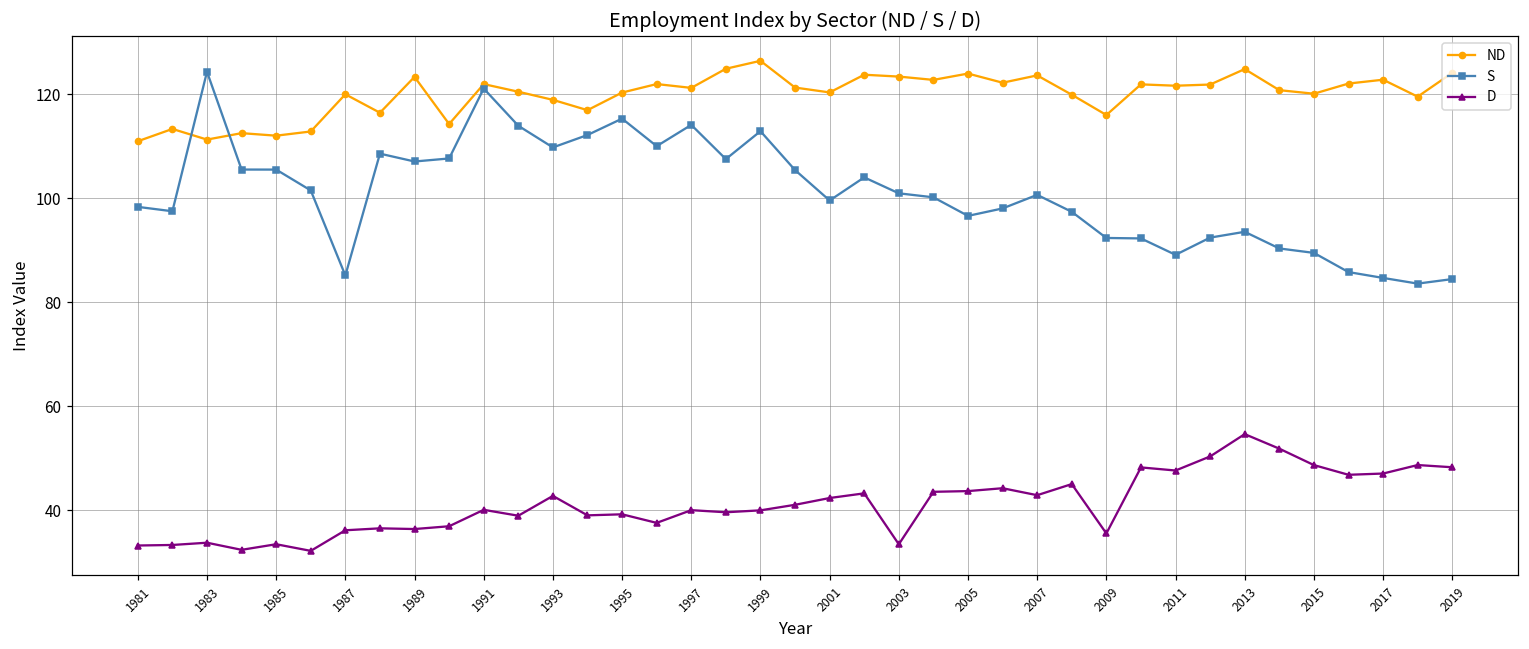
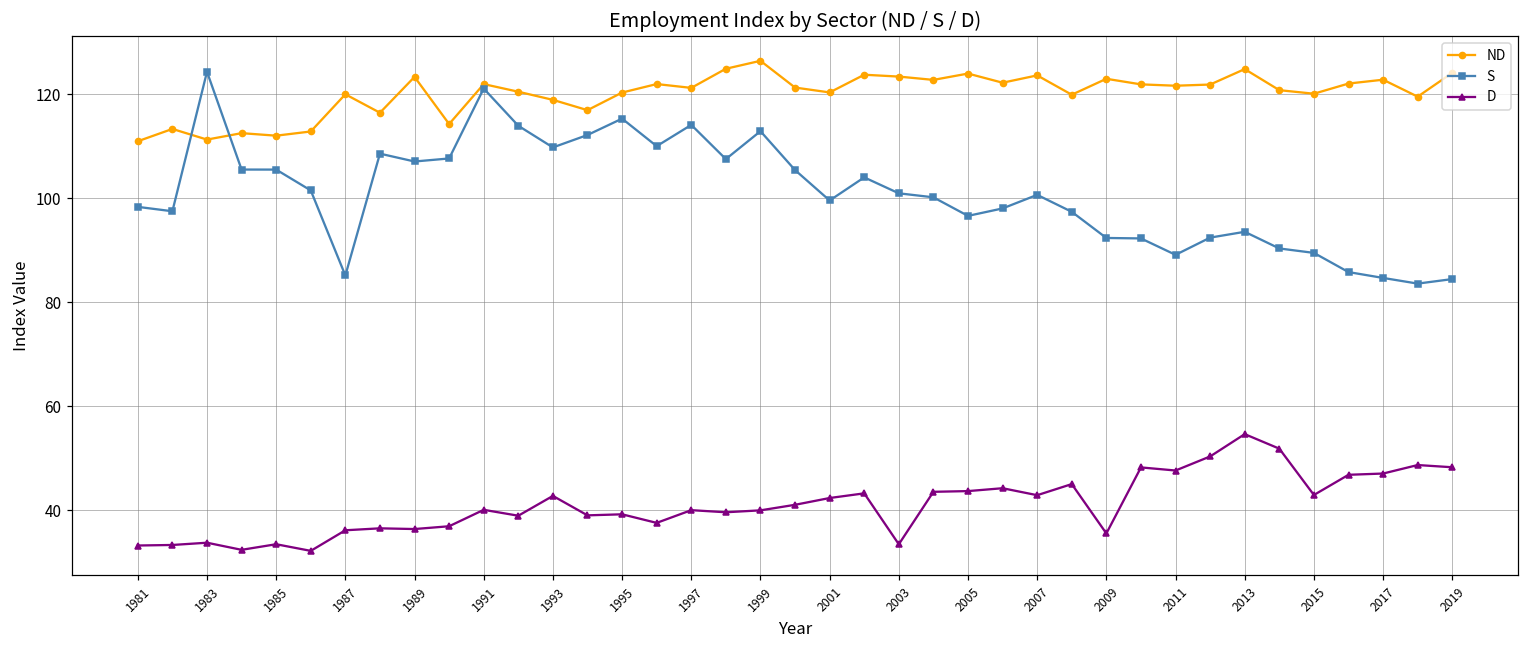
  {
    "ND": {
      "1981": 111,
      "1983": 111,
      "1985": 112,
      "1987": 120,
      "1989": 123,
      "1991": 122,
      "1993": 119,
      "1995": 120,
      "1997": 121,
      "1999": 126,
      "2001": 120,
      "2003": 123,
      "2005": 124,
      "2007": 124,
-     "2009": 116,
+     "2009": 123,
      "2011": 122,
      "2013": 125,
      "2015": 120,
      "2017": 123
    },
    "S": {
      "1981": 98,
      "1983": 124,
      "1985": 106,
      "1987": 85,
      "1989": 107,
      "1991": 121,
      "1993": 110,
      "1995": 115,
      "1997": 114,
      "1999": 113,
      "2001": 100,
      "2003": 101,
      "2005": 97,
      "2007": 101,
      "2009": 92,
      "2011": 89,
      "2013": 94,
      "2015": 89,
      "2017": 85,
      "2019": 84
    },
    "D": {
      "1981": 33,
      "1983": 34,
      "1985": 33,
      "1987": 36,
      "1989": 36,
      "1991": 40,
      "1993": 43,
      "1995": 39,
      "1997": 40,
      "1999": 40,
      "2001": 42,
      "2003": 33,
      "2005": 44,
      "2007": 43,
      "2009": 35,
      "2011": 48,
      "2013": 55,
-     "2015": 49,
+     "2015": 43,
      "2017": 47,
      "2019": 48
    }
  }
